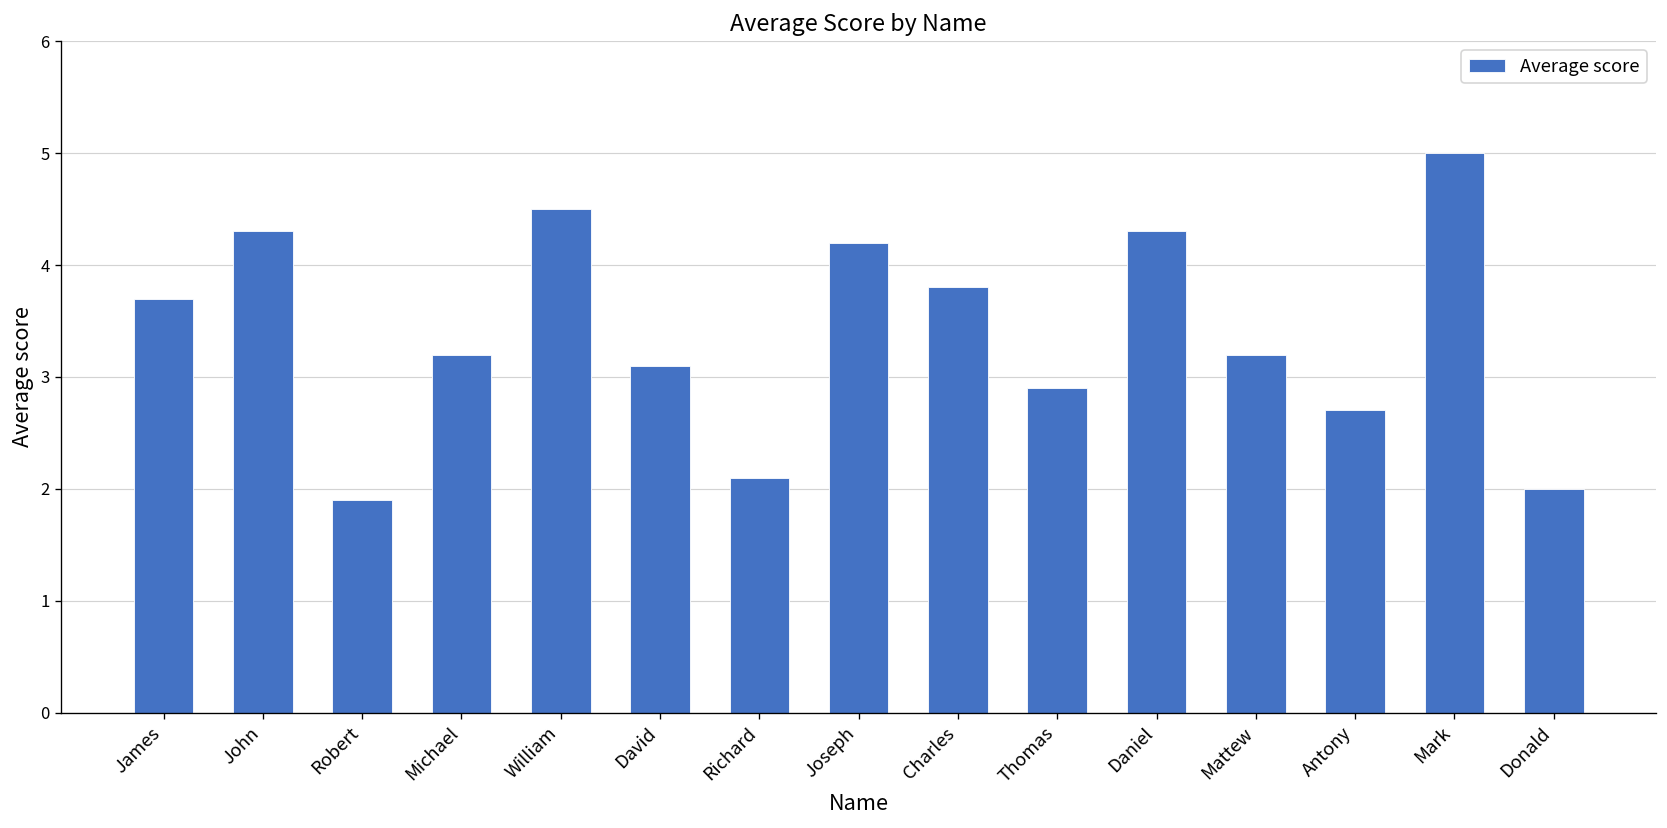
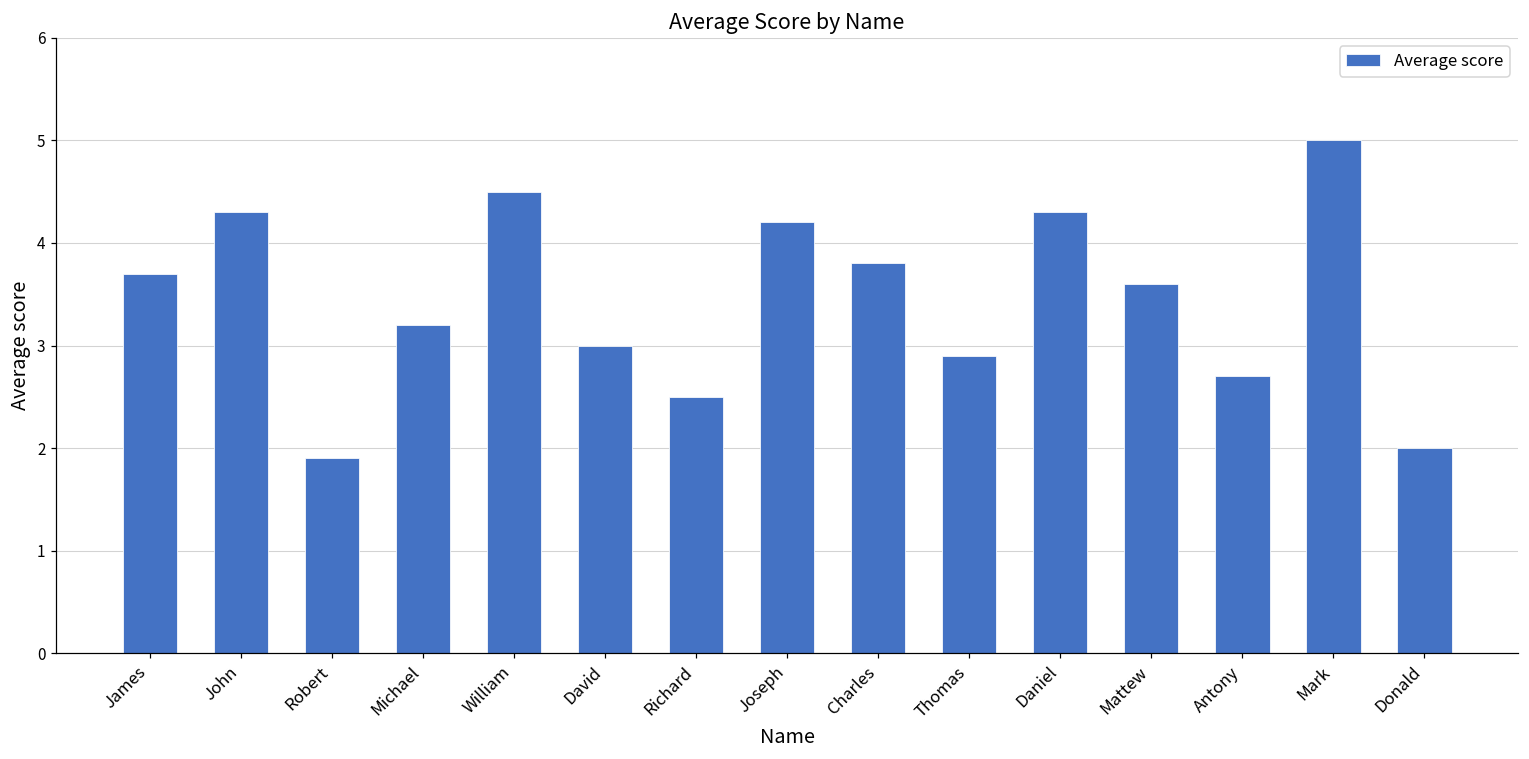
  {
    "James": 3.7,
    "John": 4.3,
    "Robert": 1.9,
    "Michael": 3.2,
    "William": 4.5,
-   "David": 3.1,
-   "Richard": 2.1,
+   "David": 3.0,
+   "Richard": 2.5,
    "Joseph": 4.2,
    "Charles": 3.8,
    "Thomas": 2.9,
    "Daniel": 4.3,
-   "Mattew": 3.2,
+   "Mattew": 3.6,
    "Antony": 2.7,
    "Mark": 5.0,
    "Donald": 2.0
  }
